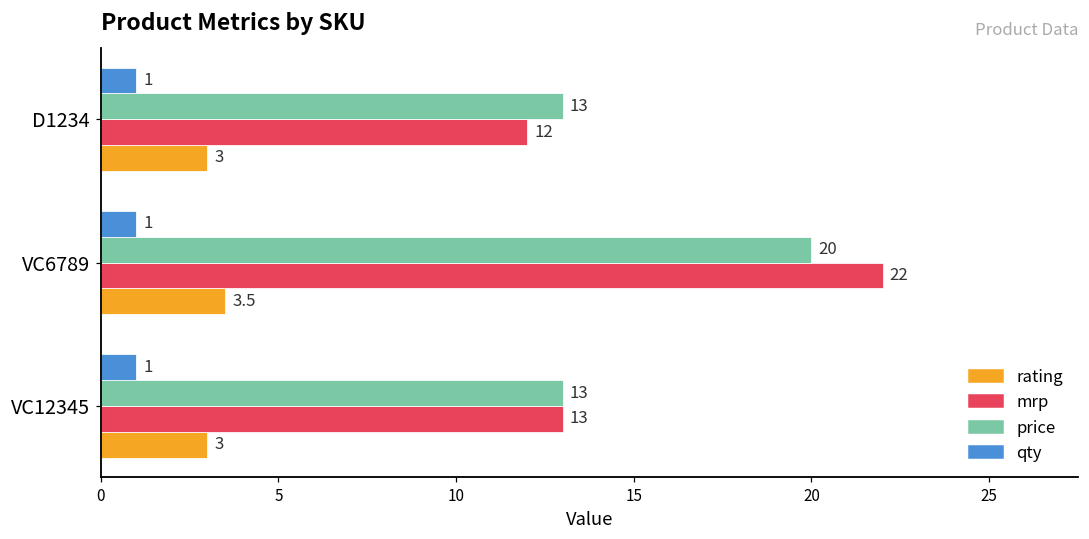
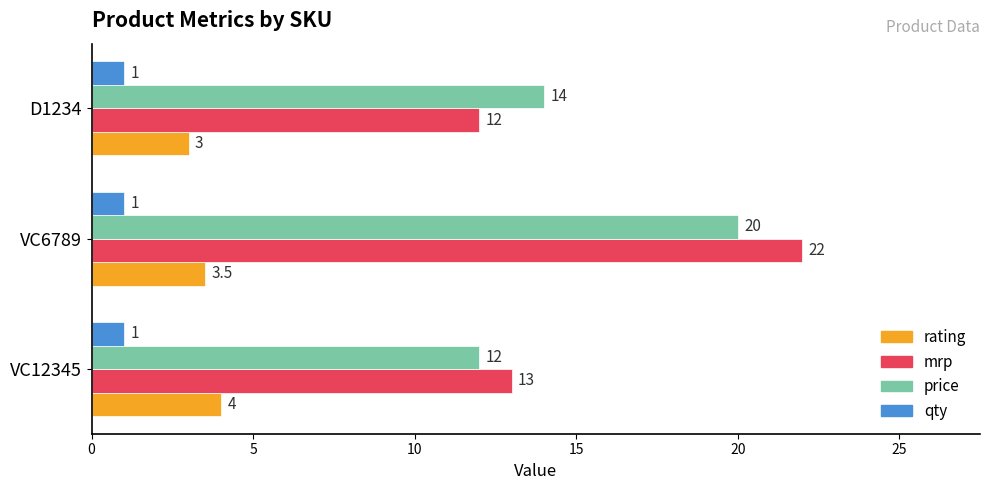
  {
    "rating": {
      "D1234": 3,
      "VC6789": 3.5,
-     "VC12345": 3
+     "VC12345": 4
    },
    "mrp": {
      "D1234": 12,
      "VC6789": 22,
      "VC12345": 13
    },
    "price": {
-     "D1234": 13,
+     "D1234": 14,
      "VC6789": 20,
-     "VC12345": 13
+     "VC12345": 12
    },
    "qty": {
      "D1234": 1,
      "VC6789": 1,
      "VC12345": 1
    }
  }
